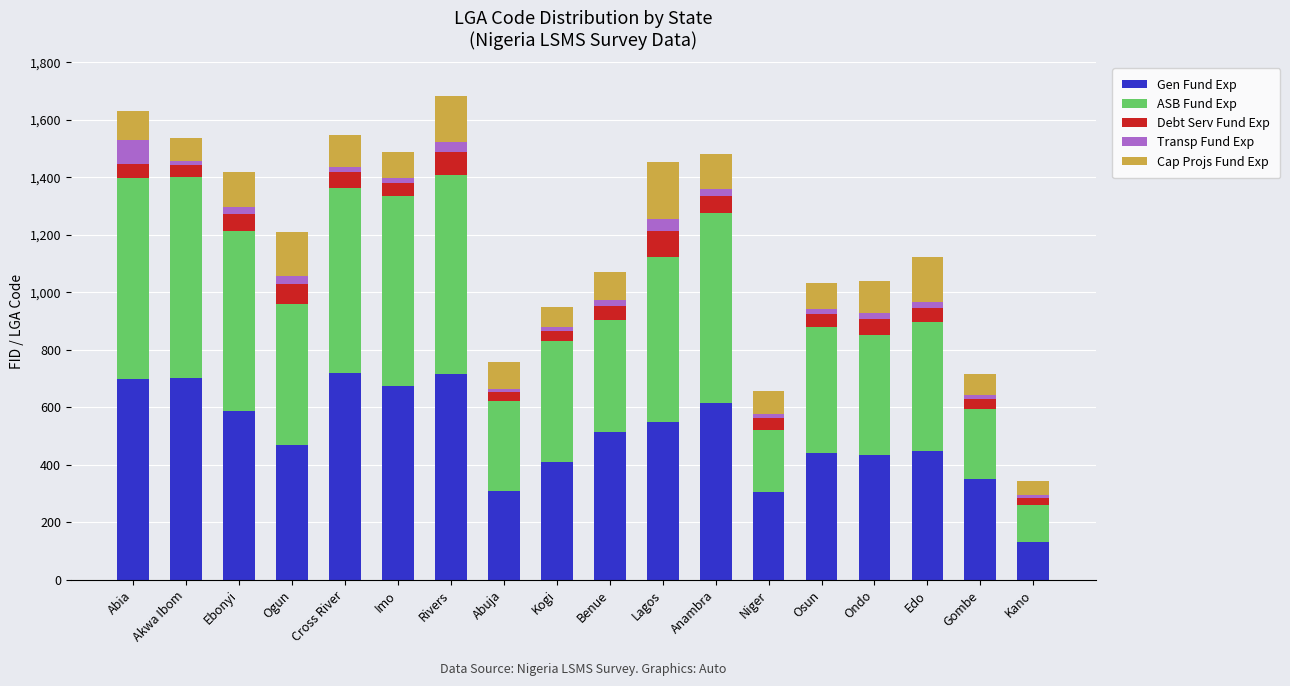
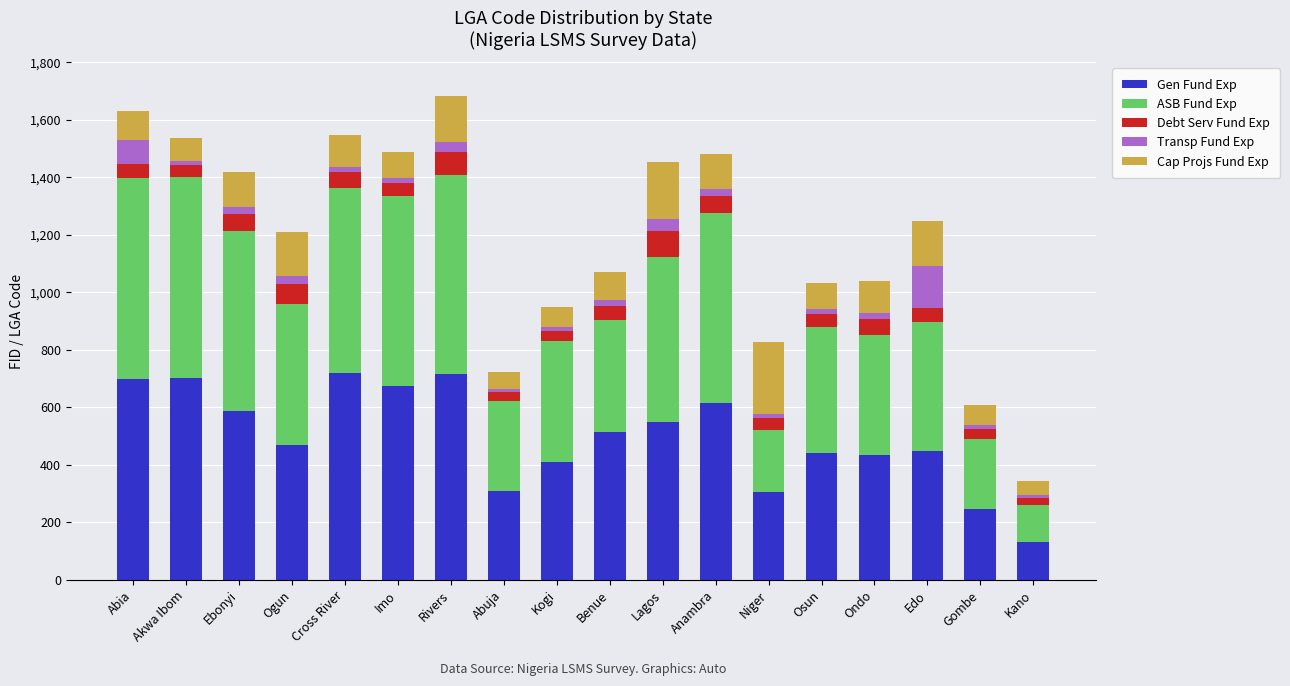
  {
    "Gen Fund Exp": {
      "Abia": 700,
      "Akwa Ibom": 700,
      "Ebonyi": 590,
      "Ogun": 470,
      "Cross River": 720,
      "Imo": 670,
      "Rivers": 710,
      "Abuja": 310,
      "Kogi": 410,
      "Benue": 510,
      "Lagos": 550,
      "Anambra": 620,
      "Niger": 310,
      "Osun": 440,
      "Ondo": 430,
      "Edo": 450,
-     "Gombe": 350,
+     "Gombe": 250,
      "Kano": 130
    },
    "ASB Fund Exp": {
      "Abia": 700,
      "Akwa Ibom": 700,
      "Ebonyi": 630,
      "Ogun": 490,
      "Cross River": 640,
      "Imo": 660,
      "Rivers": 690,
      "Abuja": 310,
      "Kogi": 420,
      "Benue": 390,
      "Lagos": 570,
      "Anambra": 660,
      "Niger": 220,
      "Osun": 440,
      "Ondo": 420,
      "Edo": 450,
      "Gombe": 250,
      "Kano": 130
    },
    "Debt Serv Fund Exp": {
      "Abia": 50,
      "Akwa Ibom": 40,
      "Ebonyi": 60,
      "Ogun": 70,
      "Cross River": 60,
      "Imo": 50,
      "Rivers": 80,
      "Abuja": 30,
      "Kogi": 40,
      "Benue": 50,
      "Lagos": 90,
      "Anambra": 60,
      "Niger": 40,
      "Osun": 50,
      "Ondo": 60,
      "Edo": 50,
      "Gombe": 40,
      "Kano": 30
    },
    "Transp Fund Exp": {
      "Abia": 80,
      "Akwa Ibom": 20,
      "Ebonyi": 30,
      "Ogun": 30,
      "Cross River": 20,
      "Imo": 20,
      "Rivers": 40,
      "Abuja": 10,
      "Kogi": 10,
      "Benue": 20,
      "Lagos": 40,
      "Anambra": 30,
      "Niger": 20,
      "Osun": 20,
      "Ondo": 20,
-     "Edo": 20,
+     "Edo": 150,
      "Gombe": 10,
      "Kano": 10
    },
    "Cap Projs Fund Exp": {
      "Abia": 100,
      "Akwa Ibom": 80,
      "Ebonyi": 120,
      "Ogun": 150,
      "Cross River": 110,
      "Imo": 90,
      "Rivers": 160,
-     "Abuja": 90,
+     "Abuja": 60,
      "Kogi": 70,
      "Benue": 100,
      "Lagos": 200,
      "Anambra": 120,
-     "Niger": 80,
+     "Niger": 250,
      "Osun": 90,
      "Ondo": 110,
      "Edo": 160,
      "Gombe": 70,
      "Kano": 50
    }
  }
